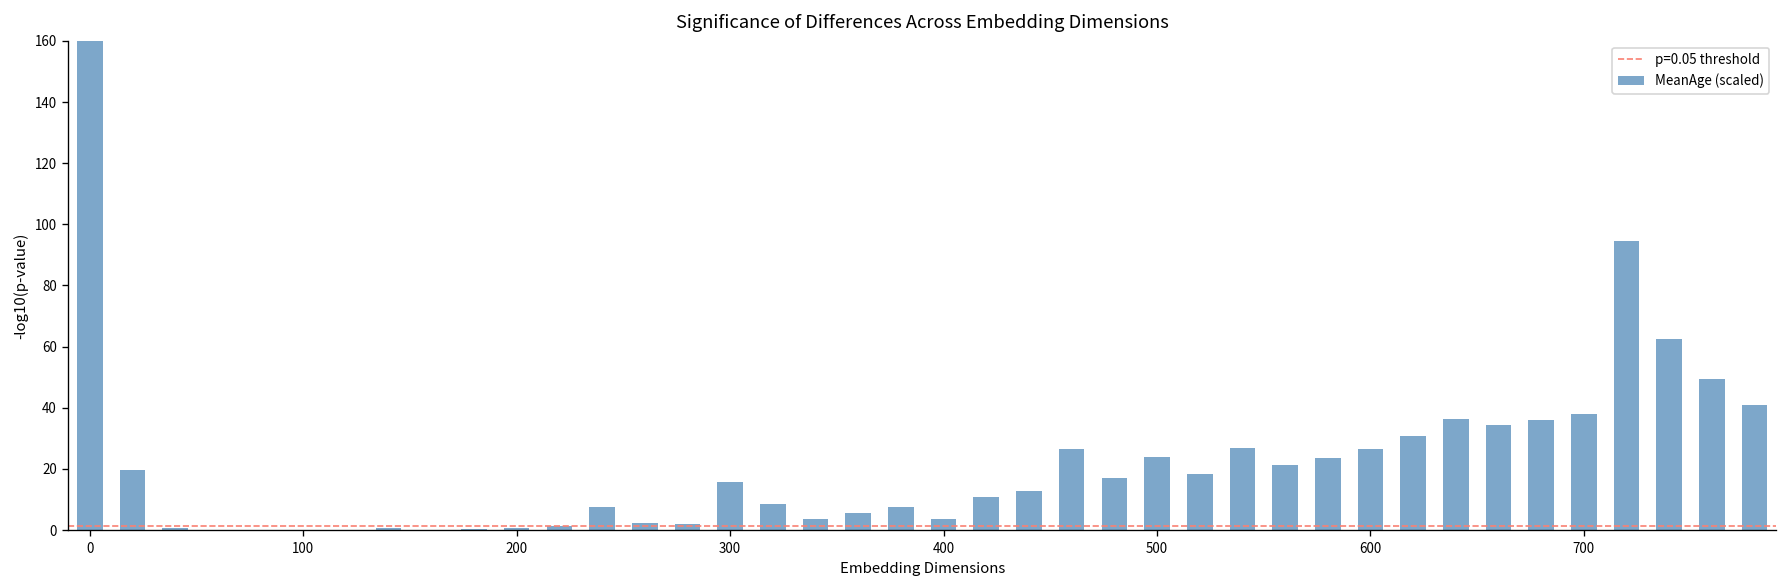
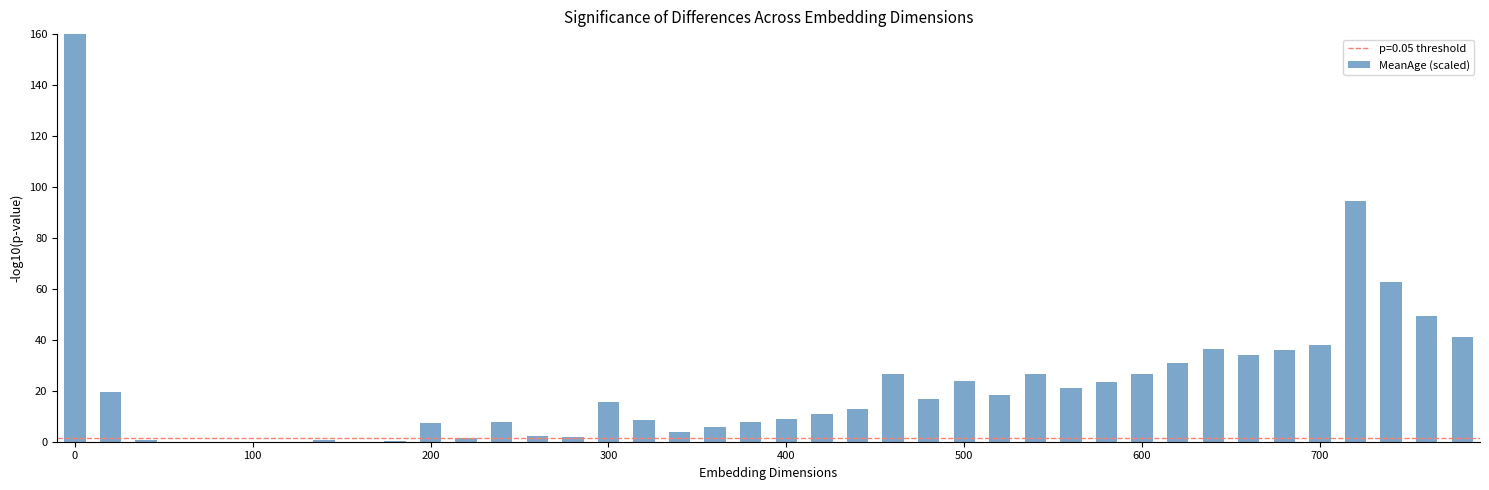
  {
    "0": 160,
-   "200": 1,
+   "200": 7,
    "300": 16,
-   "400": 4,
+   "400": 9,
    "500": 24,
    "600": 26,
    "700": 38
  }
